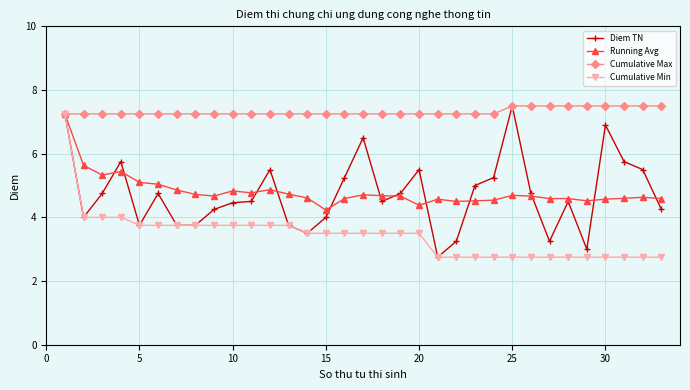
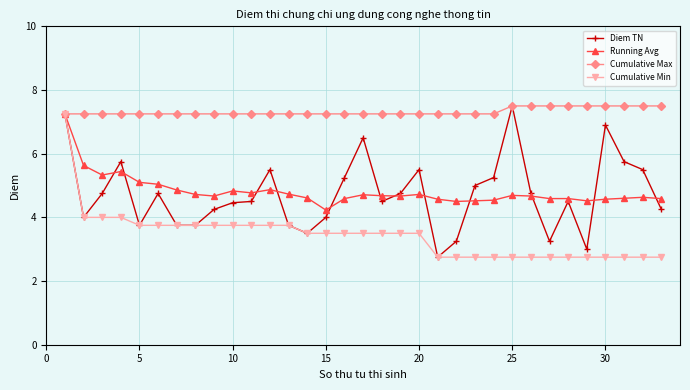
  {
    "Diem TN": {
      "10": 4.5,
      "15": 4.0,
      "20": 5.5,
      "30": 6.9
    },
    "Running Avg": {
      "5": 5.1,
      "10": 4.8,
      "15": 4.2,
-     "20": 4.4,
+     "20": 4.7,
      "25": 4.7,
      "30": 4.6
    }
  }
